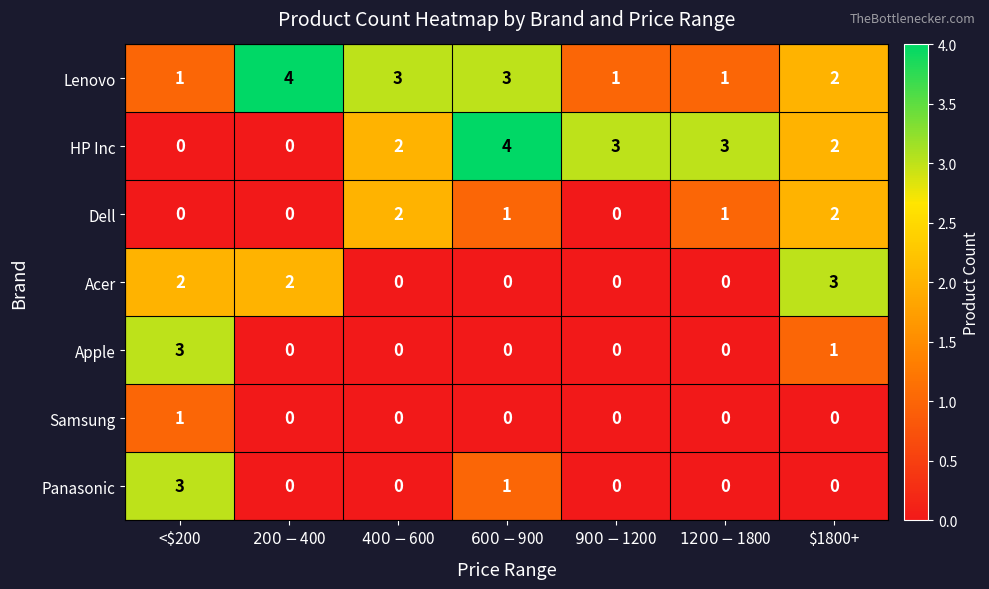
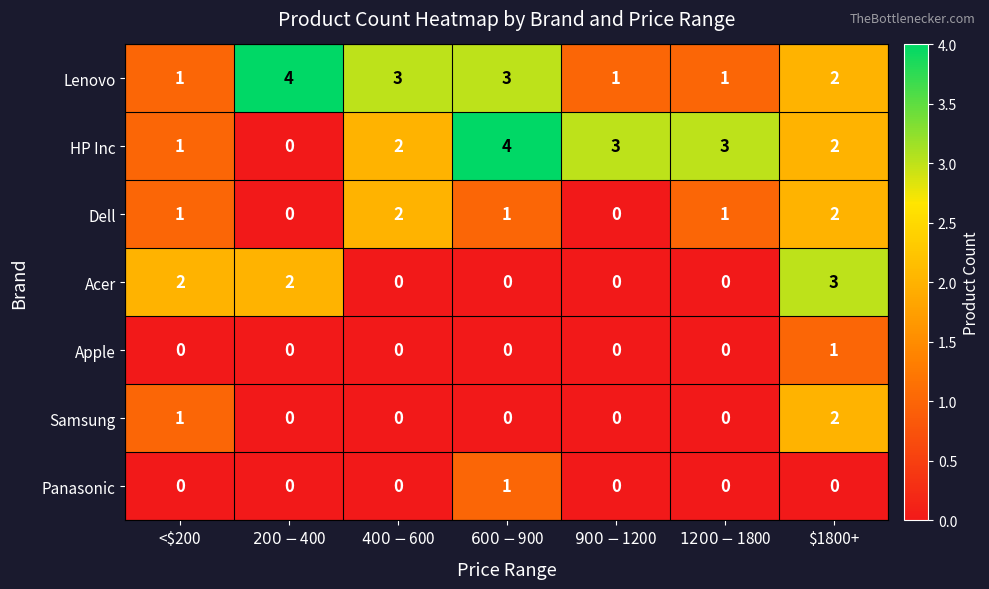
  {
    "Lenovo": {
      "<$200": 1,
      "$1800+": 2
    },
    "HP Inc": {
-     "<$200": 0,
+     "<$200": 1,
      "$1800+": 2
    },
    "Dell": {
-     "<$200": 0,
+     "<$200": 1,
      "$1800+": 2
    },
    "Acer": {
      "<$200": 2,
      "$1800+": 3
    },
    "Apple": {
-     "<$200": 3,
+     "<$200": 0,
      "$1800+": 1
    },
    "Samsung": {
      "<$200": 1,
-     "$1800+": 0
+     "$1800+": 2
    },
    "Panasonic": {
-     "<$200": 3,
+     "<$200": 0,
      "$1800+": 0
    }
  }
